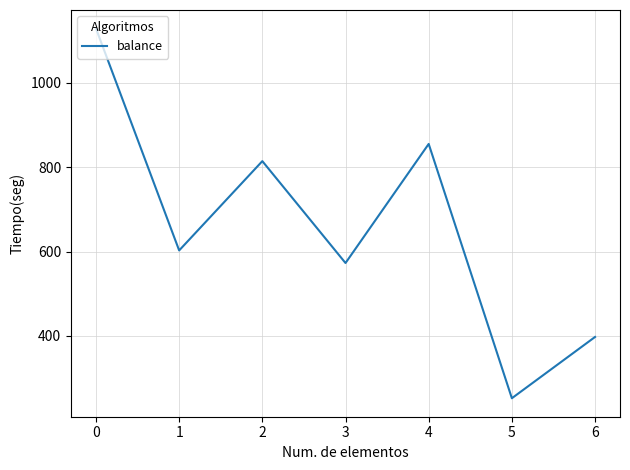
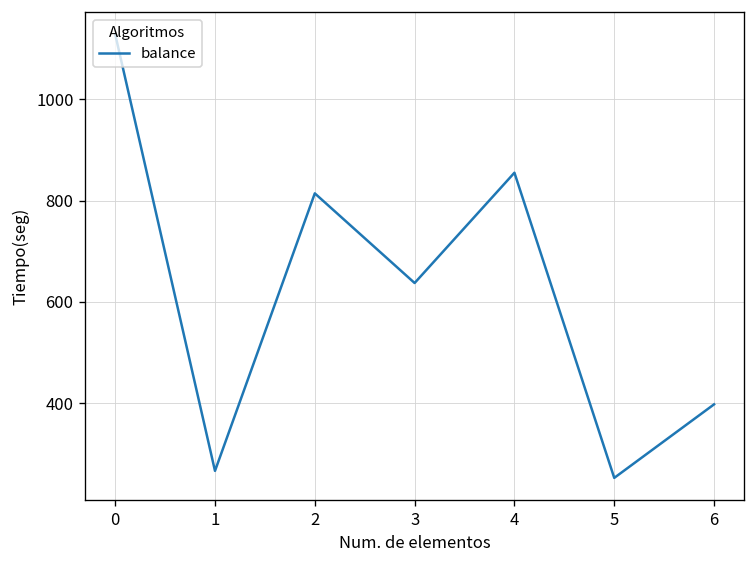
  {
-   "1": 600,
+   "1": 270,
    "2": 810,
-   "3": 570,
+   "3": 640,
    "4": 860,
    "5": 250,
    "6": 400
  }
